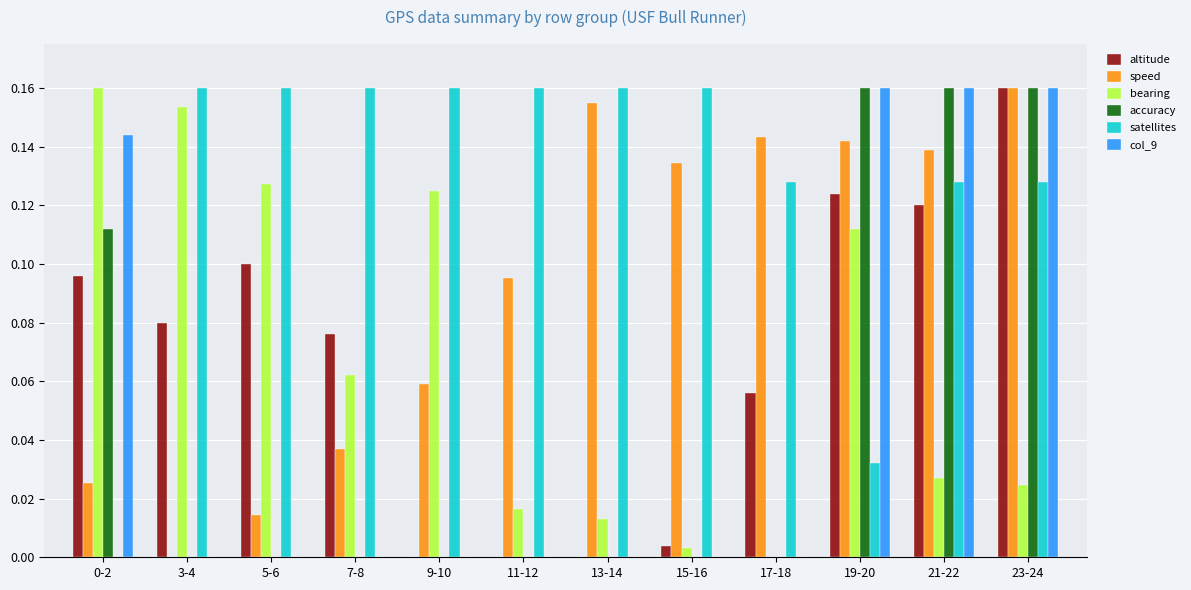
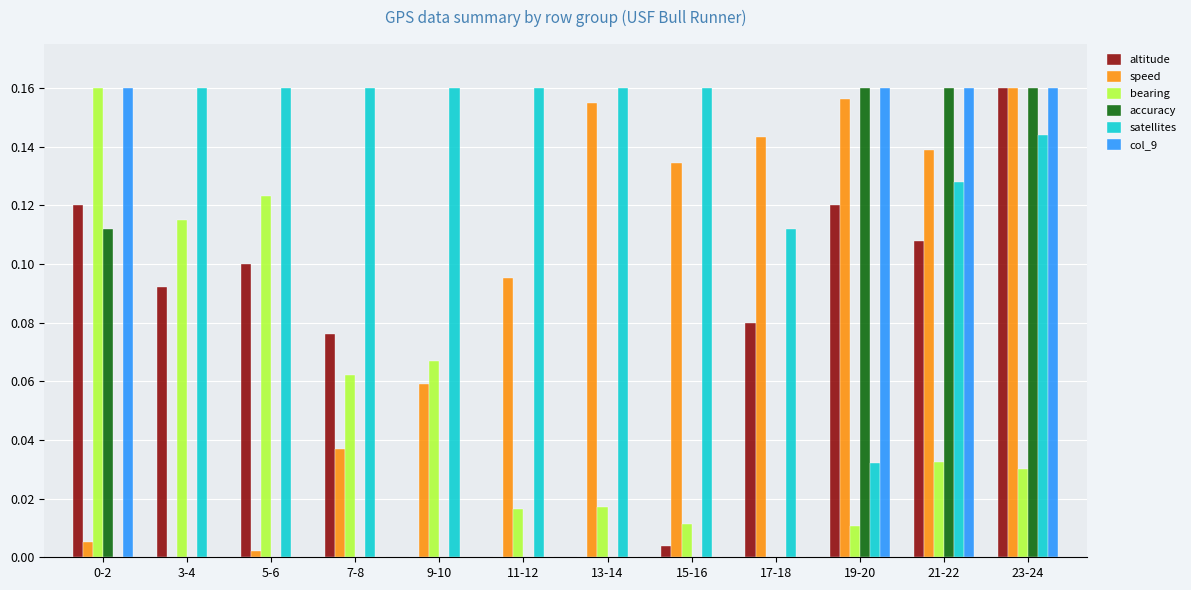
  {
    "altitude": {
-     "0-2": 0.096,
-     "3-4": 0.080,
+     "0-2": 0.120,
+     "3-4": 0.092,
      "5-6": 0.100,
      "7-8": 0.076,
      "9-10": 0.000,
      "11-12": 0.000,
      "13-14": 0.000,
      "15-16": 0.004,
-     "17-18": 0.056,
-     "19-20": 0.124,
-     "21-22": 0.120,
+     "17-18": 0.080,
+     "19-20": 0.120,
+     "21-22": 0.108,
      "23-24": 0.160
    },
    "speed": {
-     "0-2": 0.025,
+     "0-2": 0.005,
      "3-4": 0.000,
-     "5-6": 0.015,
+     "5-6": 0.002,
      "7-8": 0.037,
      "9-10": 0.059,
      "11-12": 0.095,
      "13-14": 0.155,
      "15-16": 0.135,
      "17-18": 0.143,
-     "19-20": 0.142,
+     "19-20": 0.156,
      "21-22": 0.139,
      "23-24": 0.160
    },
    "bearing": {
      "0-2": 0.160,
-     "3-4": 0.153,
-     "5-6": 0.127,
+     "3-4": 0.115,
+     "5-6": 0.123,
      "7-8": 0.062,
-     "9-10": 0.125,
+     "9-10": 0.067,
      "11-12": 0.016,
-     "13-14": 0.013,
-     "15-16": 0.003,
+     "13-14": 0.017,
+     "15-16": 0.011,
      "17-18": 0.000,
-     "19-20": 0.112,
-     "21-22": 0.027,
-     "23-24": 0.024
+     "19-20": 0.011,
+     "21-22": 0.033,
+     "23-24": 0.030
    },
    "accuracy": {
      "0-2": 0.112,
      "3-4": 0.000,
      "5-6": 0.000,
      "7-8": 0.000,
      "9-10": 0.000,
      "11-12": 0.000,
      "13-14": 0.000,
      "15-16": 0.000,
      "17-18": 0.000,
      "19-20": 0.160,
      "21-22": 0.160,
      "23-24": 0.160
    },
    "satellites": {
      "0-2": 0.000,
      "3-4": 0.160,
      "5-6": 0.160,
      "7-8": 0.160,
      "9-10": 0.160,
      "11-12": 0.160,
      "13-14": 0.160,
      "15-16": 0.160,
-     "17-18": 0.128,
+     "17-18": 0.112,
      "19-20": 0.032,
      "21-22": 0.128,
-     "23-24": 0.128
+     "23-24": 0.144
    },
    "col_9": {
-     "0-2": 0.144,
+     "0-2": 0.160,
      "3-4": 0.000,
      "5-6": 0.000,
      "7-8": 0.000,
      "9-10": 0.000,
      "11-12": 0.000,
      "13-14": 0.000,
      "15-16": 0.000,
      "17-18": 0.000,
      "19-20": 0.160,
      "21-22": 0.160,
      "23-24": 0.160
    }
  }
